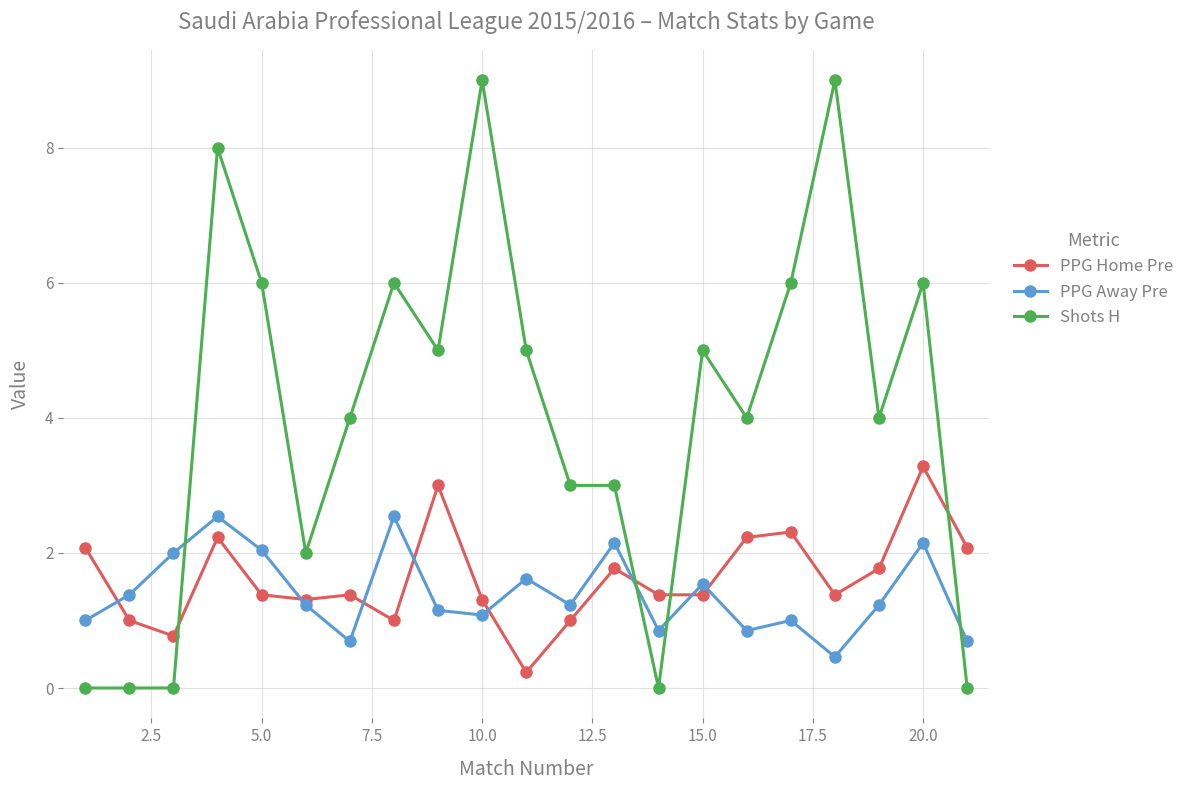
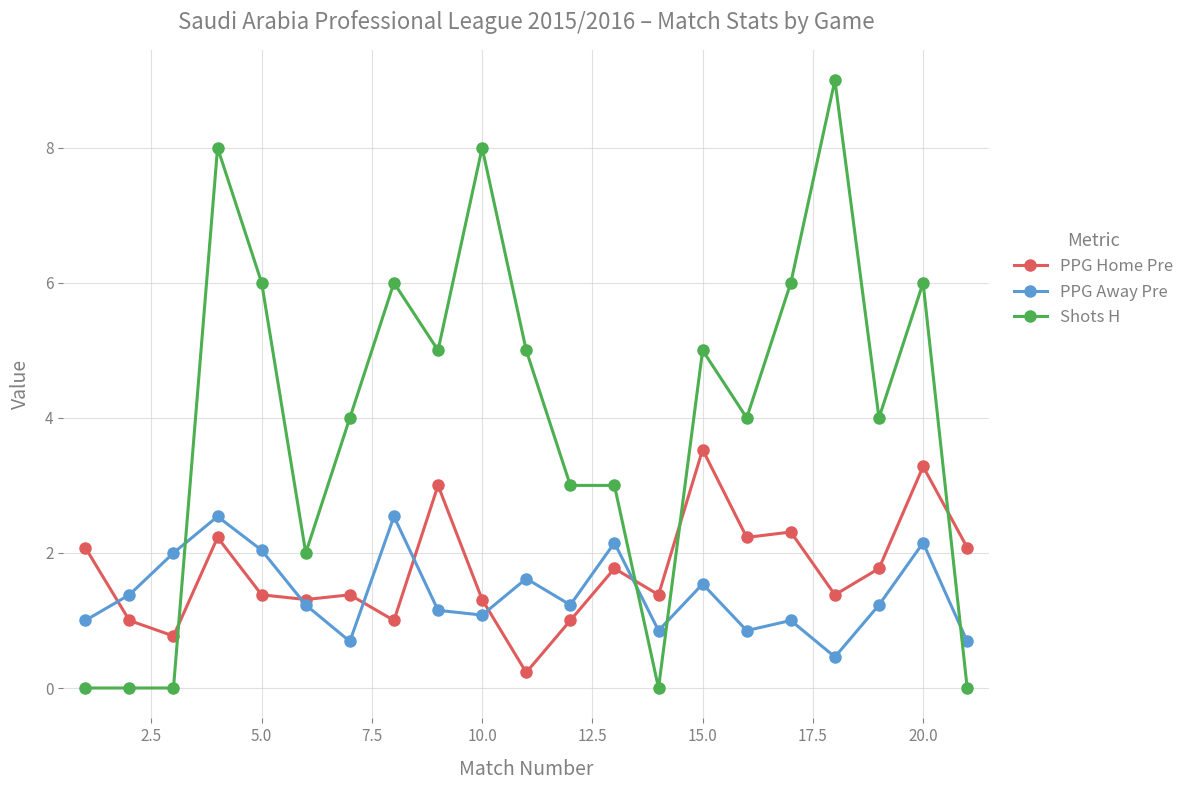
  {
    "PPG Home Pre": {
      "5.0": 1.4,
      "10.0": 1.3,
-     "15.0": 1.4,
+     "15.0": 3.5,
      "20.0": 3.3
    },
    "PPG Away Pre": {
      "5.0": 2.0,
      "10.0": 1.1,
      "15.0": 1.5,
      "20.0": 2.2
    },
    "Shots H": {
      "5.0": 6,
-     "10.0": 9,
+     "10.0": 8,
      "15.0": 5,
      "20.0": 6
    }
  }
